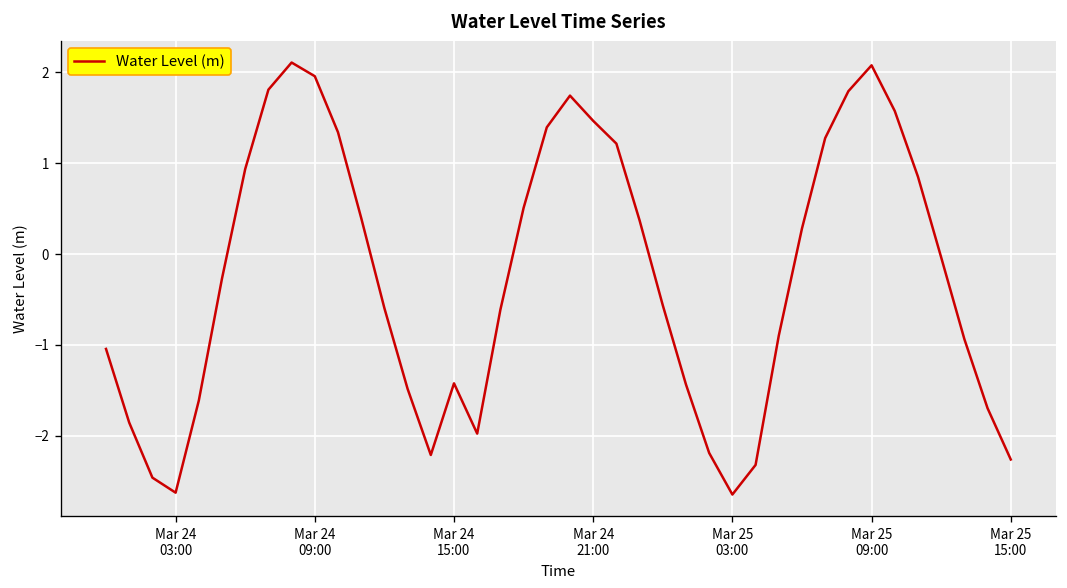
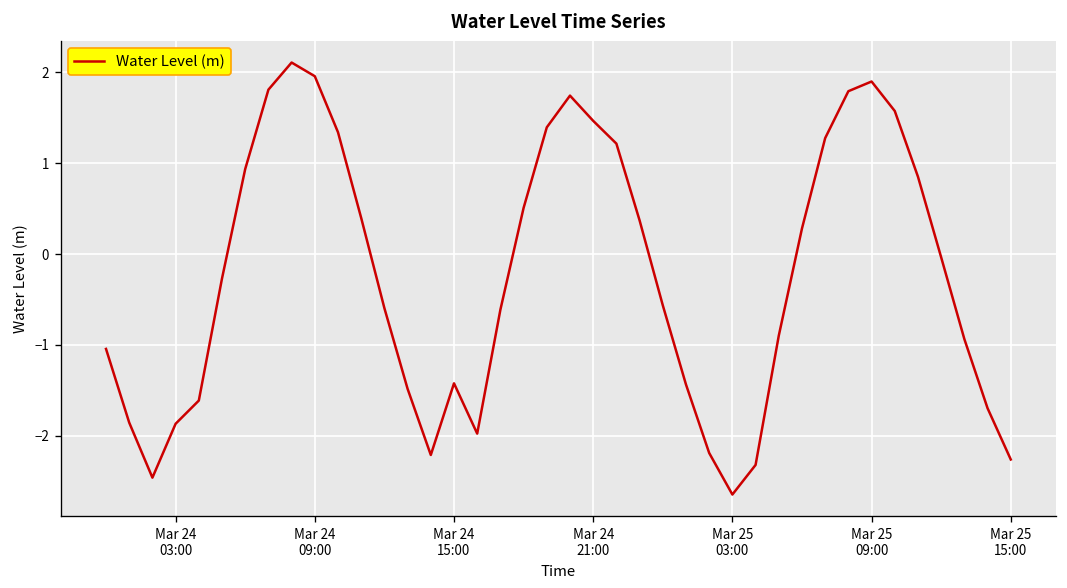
  {
-   "Mar 24 03:00": -2.6,
+   "Mar 24 03:00": -1.9,
    "Mar 24 09:00": 2.0,
    "Mar 24 15:00": -1.4,
    "Mar 24 21:00": 1.5,
    "Mar 25 03:00": -2.6,
-   "Mar 25 09:00": 2.1,
+   "Mar 25 09:00": 1.9,
    "Mar 25 15:00": -2.3
  }
